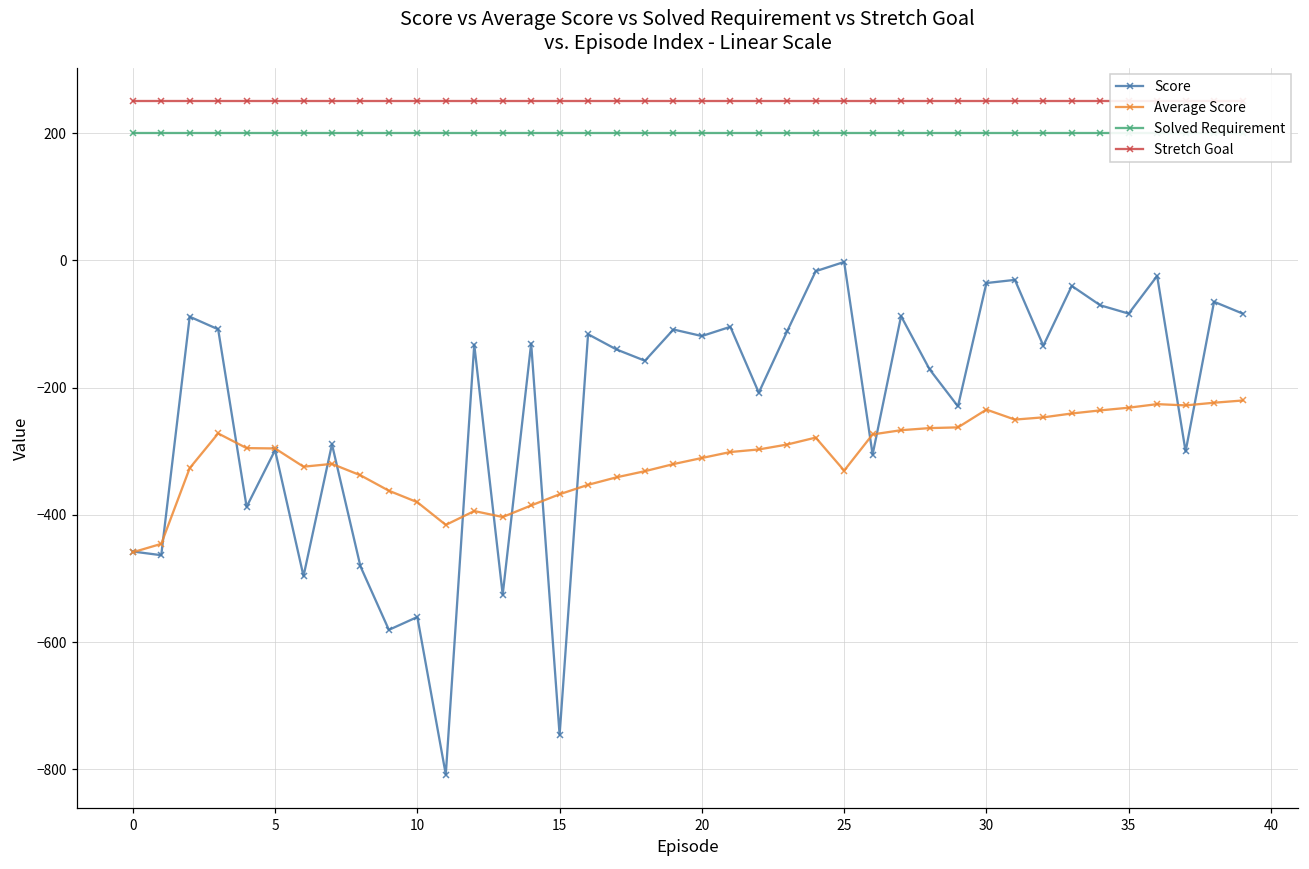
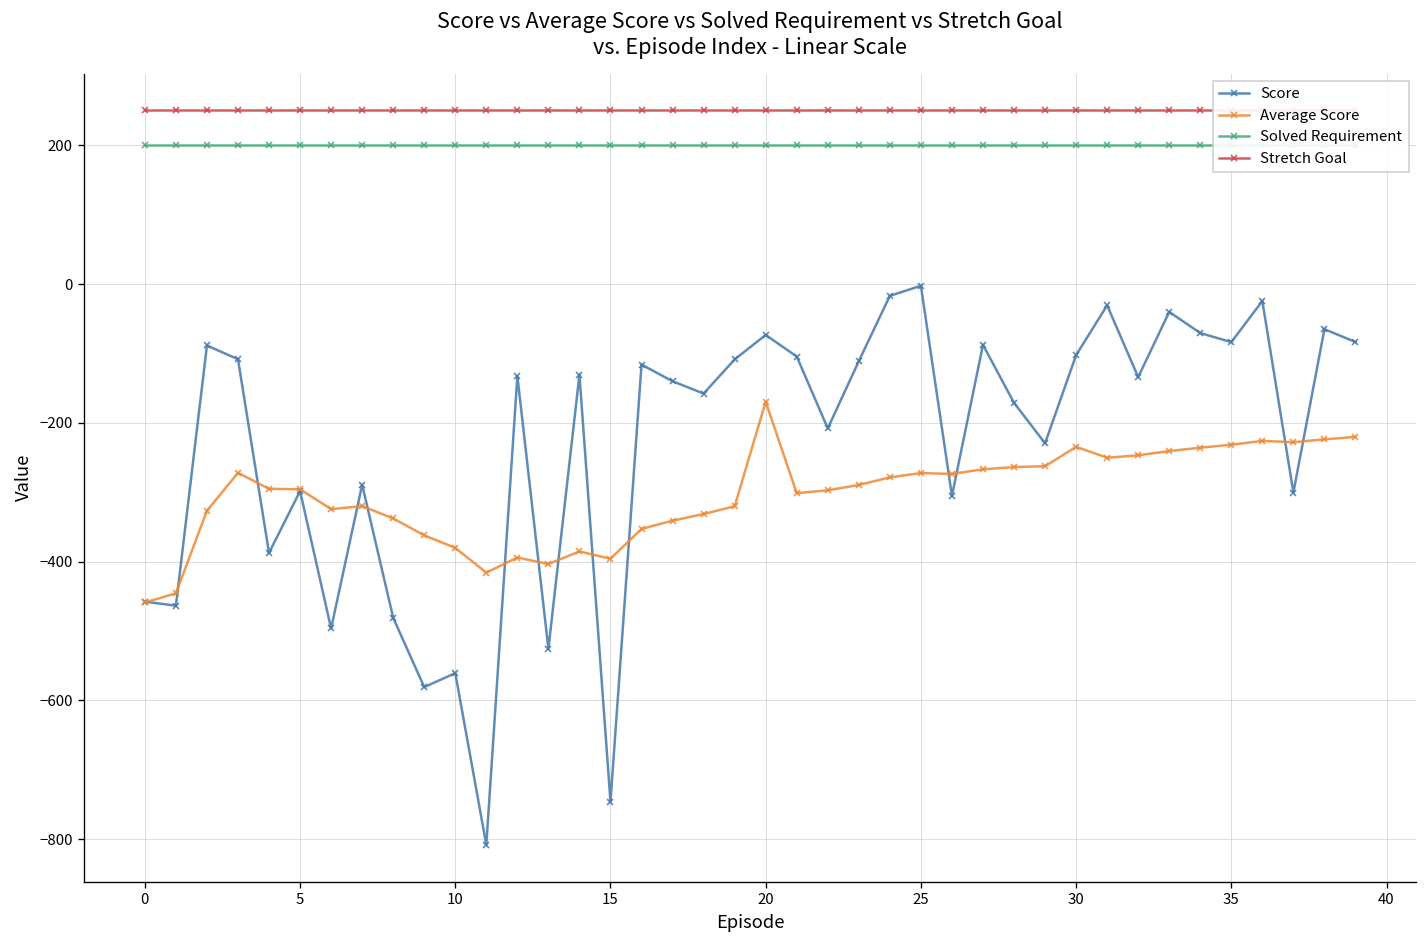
  {
    "Score": {
      "10": -560,
      "15": -750,
-     "20": -120,
+     "20": -70,
      "25": 0,
-     "30": -40,
+     "30": -100,
      "35": -80
    },
    "Average Score": {
      "10": -380,
-     "15": -370,
-     "20": -310,
-     "25": -330,
+     "15": -400,
+     "20": -170,
+     "25": -270,
      "30": -230,
      "35": -230
    },
    "Solved Requirement": {
      "0": 200,
      "5": 200,
      "10": 200,
      "15": 200,
      "20": 200,
      "25": 200,
      "30": 200
    },
    "Stretch Goal": {
      "0": 250,
      "5": 250,
      "10": 250,
      "15": 250,
      "20": 250,
      "25": 250,
      "30": 250
    }
  }
